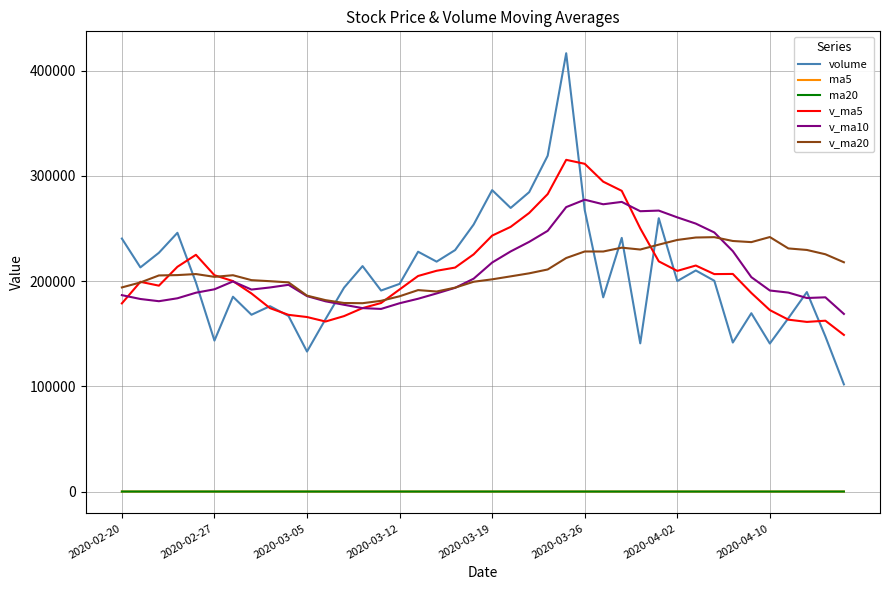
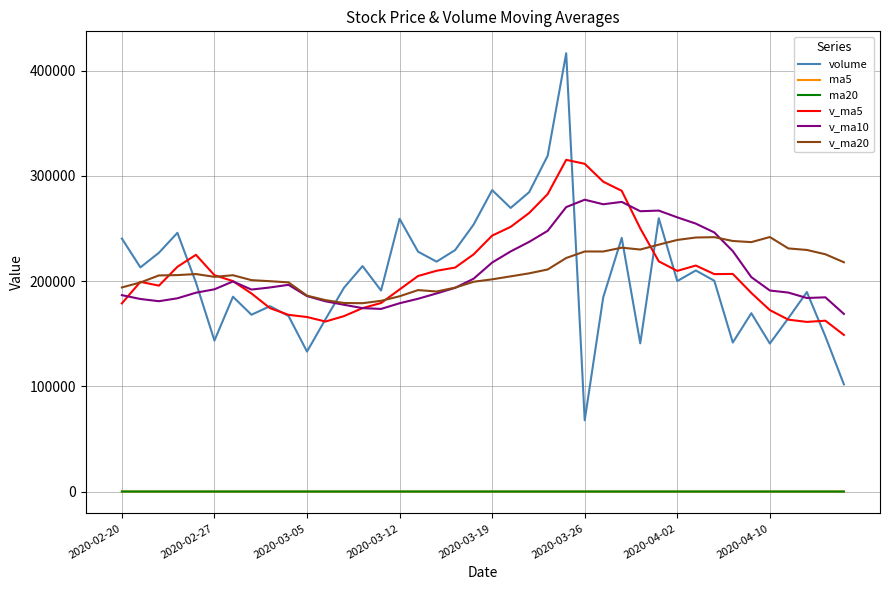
  {
    "volume": {
      "2020-02-20": 240000,
      "2020-02-27": 143000,
      "2020-03-05": 133000,
-     "2020-03-12": 197000,
+     "2020-03-12": 259000,
      "2020-03-19": 286000,
-     "2020-03-26": 268000,
+     "2020-03-26": 68000,
      "2020-04-02": 200000,
      "2020-04-10": 141000
    },
    "ma20": {
      "2020-02-20": 0,
      "2020-02-27": 0,
      "2020-03-05": 0,
      "2020-03-12": 0,
      "2020-03-19": 0,
      "2020-03-26": 0,
      "2020-04-02": 0,
      "2020-04-10": 0
    },
    "v_ma5": {
      "2020-02-20": 179000,
      "2020-03-05": 166000,
      "2020-03-12": 192000,
      "2020-03-19": 243000,
      "2020-03-26": 311000,
      "2020-04-02": 210000,
      "2020-04-10": 172000
    },
    "v_ma10": {
      "2020-02-20": 187000,
      "2020-02-27": 192000,
      "2020-03-12": 179000,
      "2020-03-19": 218000,
      "2020-03-26": 277000,
      "2020-04-02": 260000,
      "2020-04-10": 191000
    },
    "v_ma20": {
      "2020-02-20": 194000,
      "2020-03-12": 186000,
      "2020-03-19": 202000,
      "2020-03-26": 228000,
      "2020-04-02": 239000,
      "2020-04-10": 242000
    }
  }
